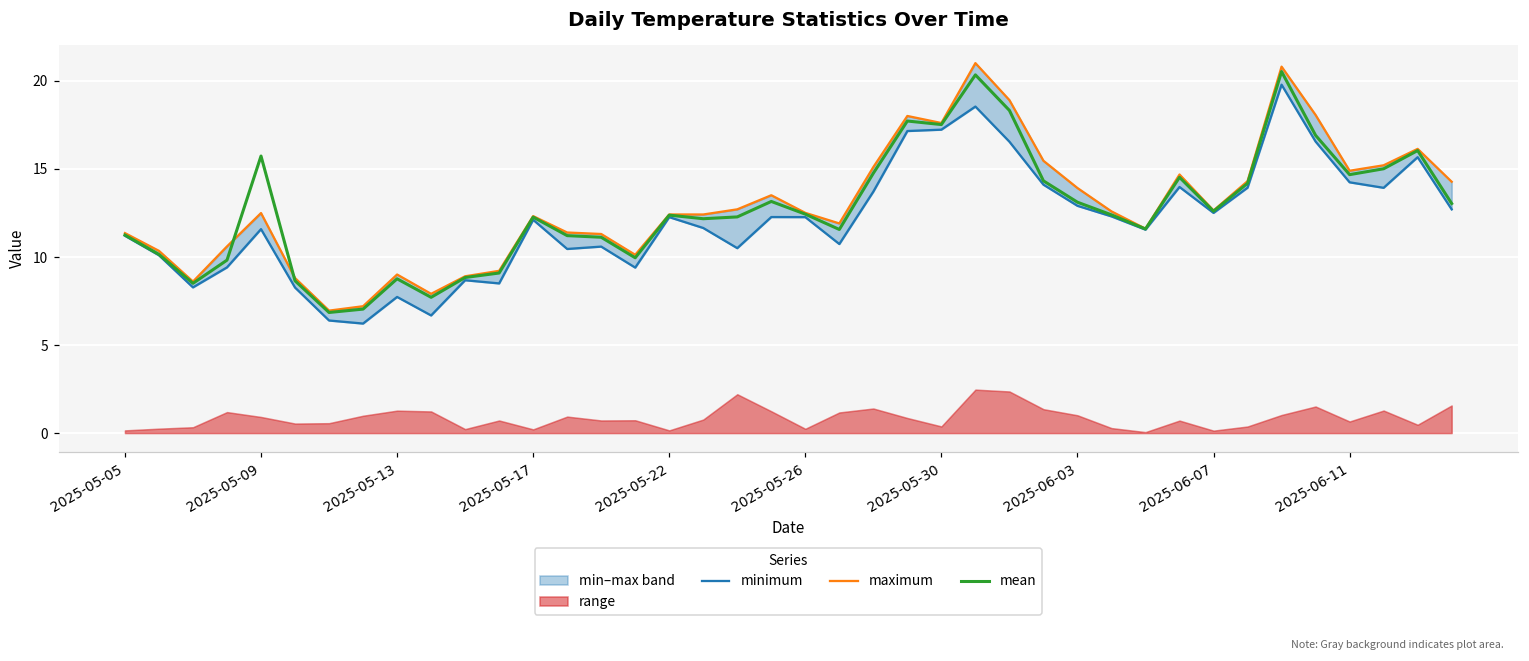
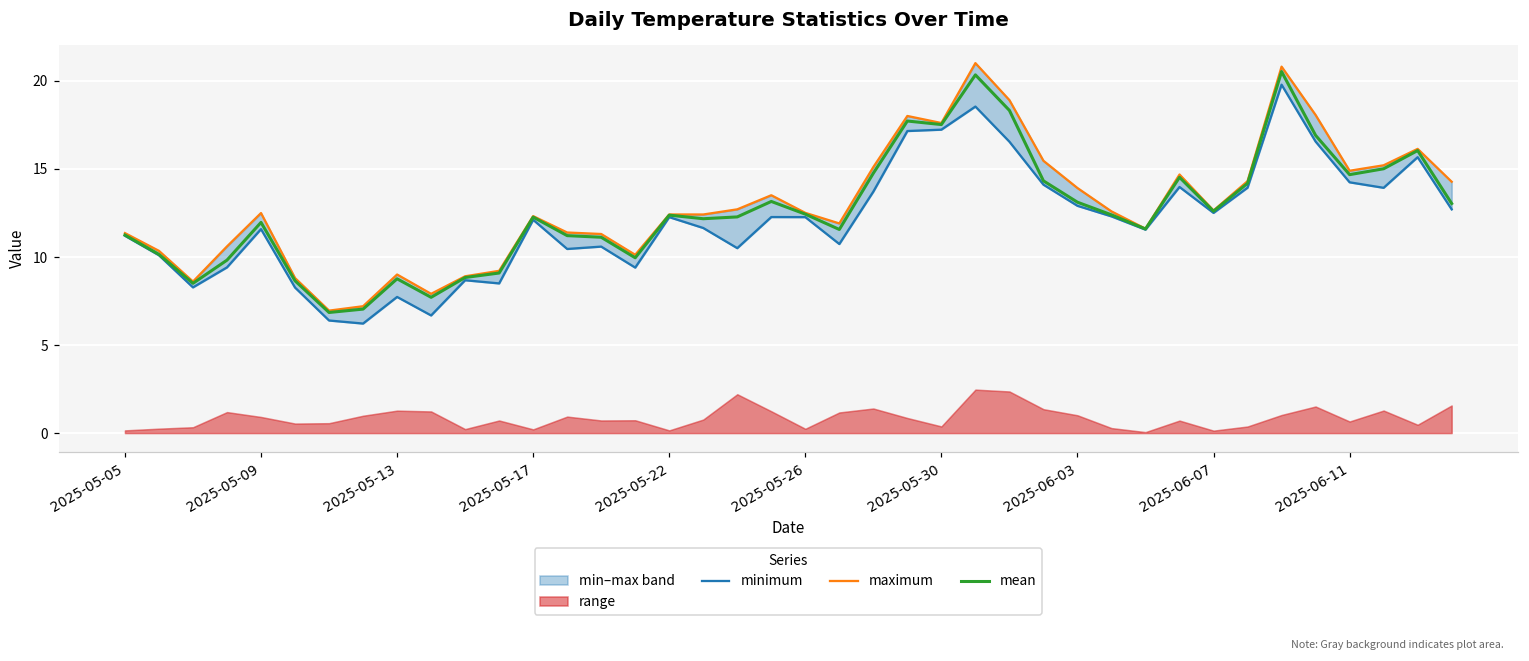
  {
    "range": {
      "2025-05-09": 0.9,
      "2025-05-13": 1.3,
      "2025-05-17": 0.2,
      "2025-05-26": 0.2,
      "2025-05-30": 0.4,
      "2025-06-03": 1.0,
      "2025-06-11": 0.7
    },
    "mean": {
-     "2025-05-09": 15.7,
+     "2025-05-09": 12.0,
      "2025-05-13": 8.8,
      "2025-06-03": 13.1,
      "2025-06-11": 14.7
    }
  }
